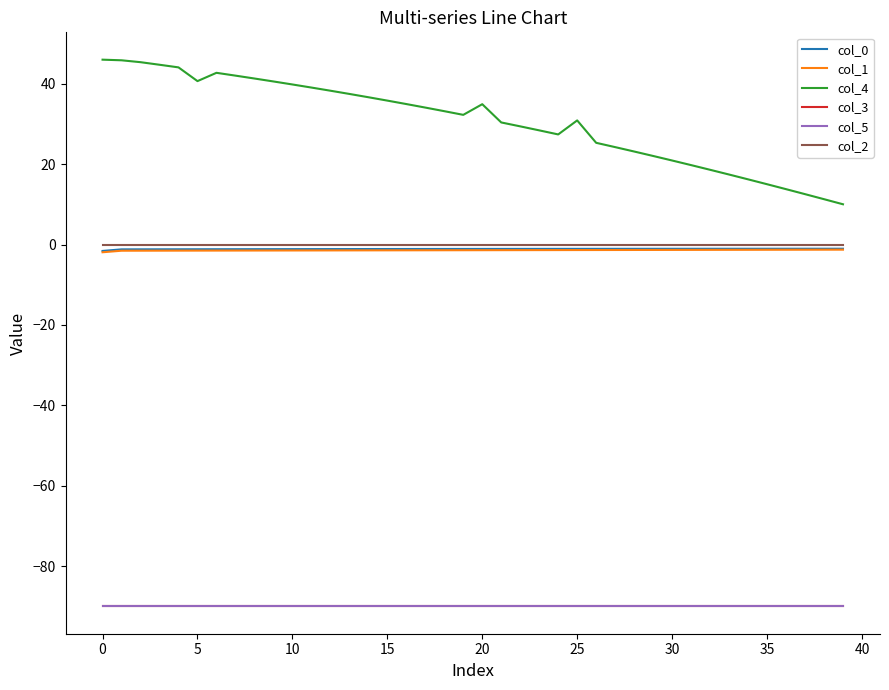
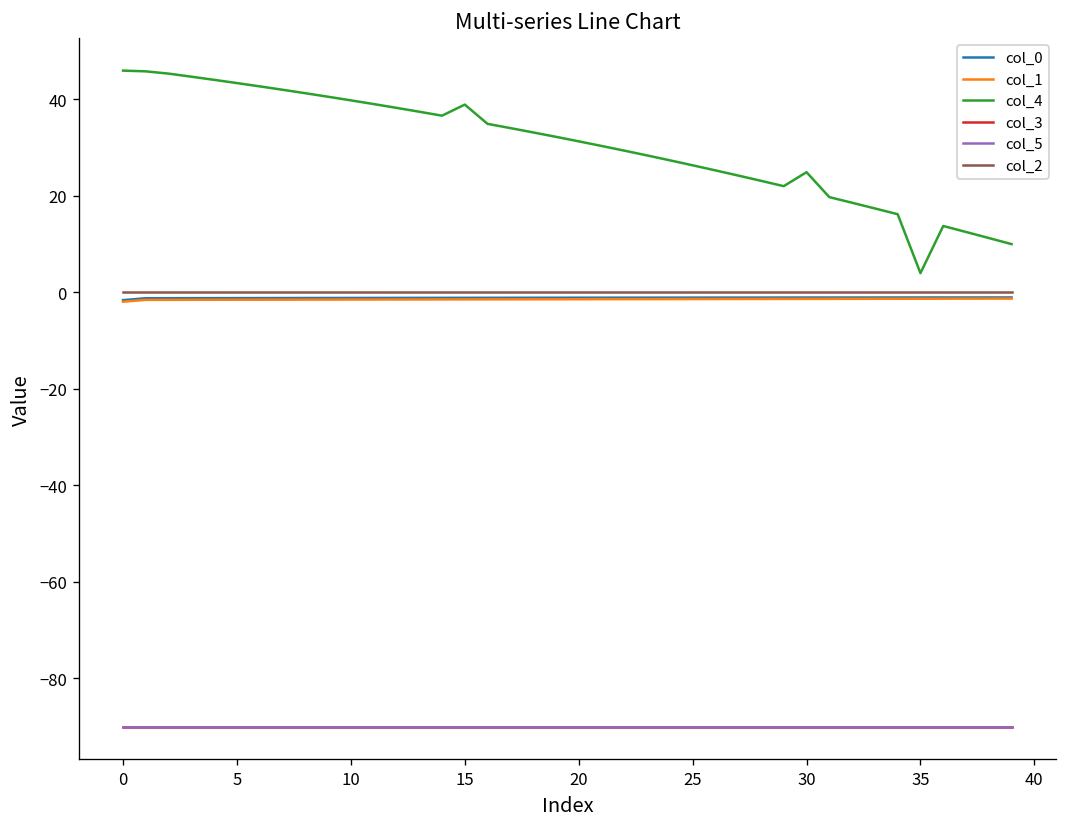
  {
    "col_4": {
      "0": 46,
-     "5": 41,
+     "5": 43,
      "10": 40,
-     "15": 36,
-     "20": 35,
-     "25": 31,
-     "30": 21,
-     "35": 15
+     "15": 39,
+     "20": 31,
+     "25": 26,
+     "30": 25,
+     "35": 4
    },
    "col_5": {
      "0": -90,
      "5": -90,
      "10": -90,
      "15": -90,
      "20": -90,
      "25": -90,
      "30": -90,
      "35": -90
    },
    "col_2": {
      "0": 0,
      "5": 0,
      "10": 0,
      "15": 0,
      "20": 0,
      "25": 0,
      "30": 0,
      "35": 0
    }
  }
